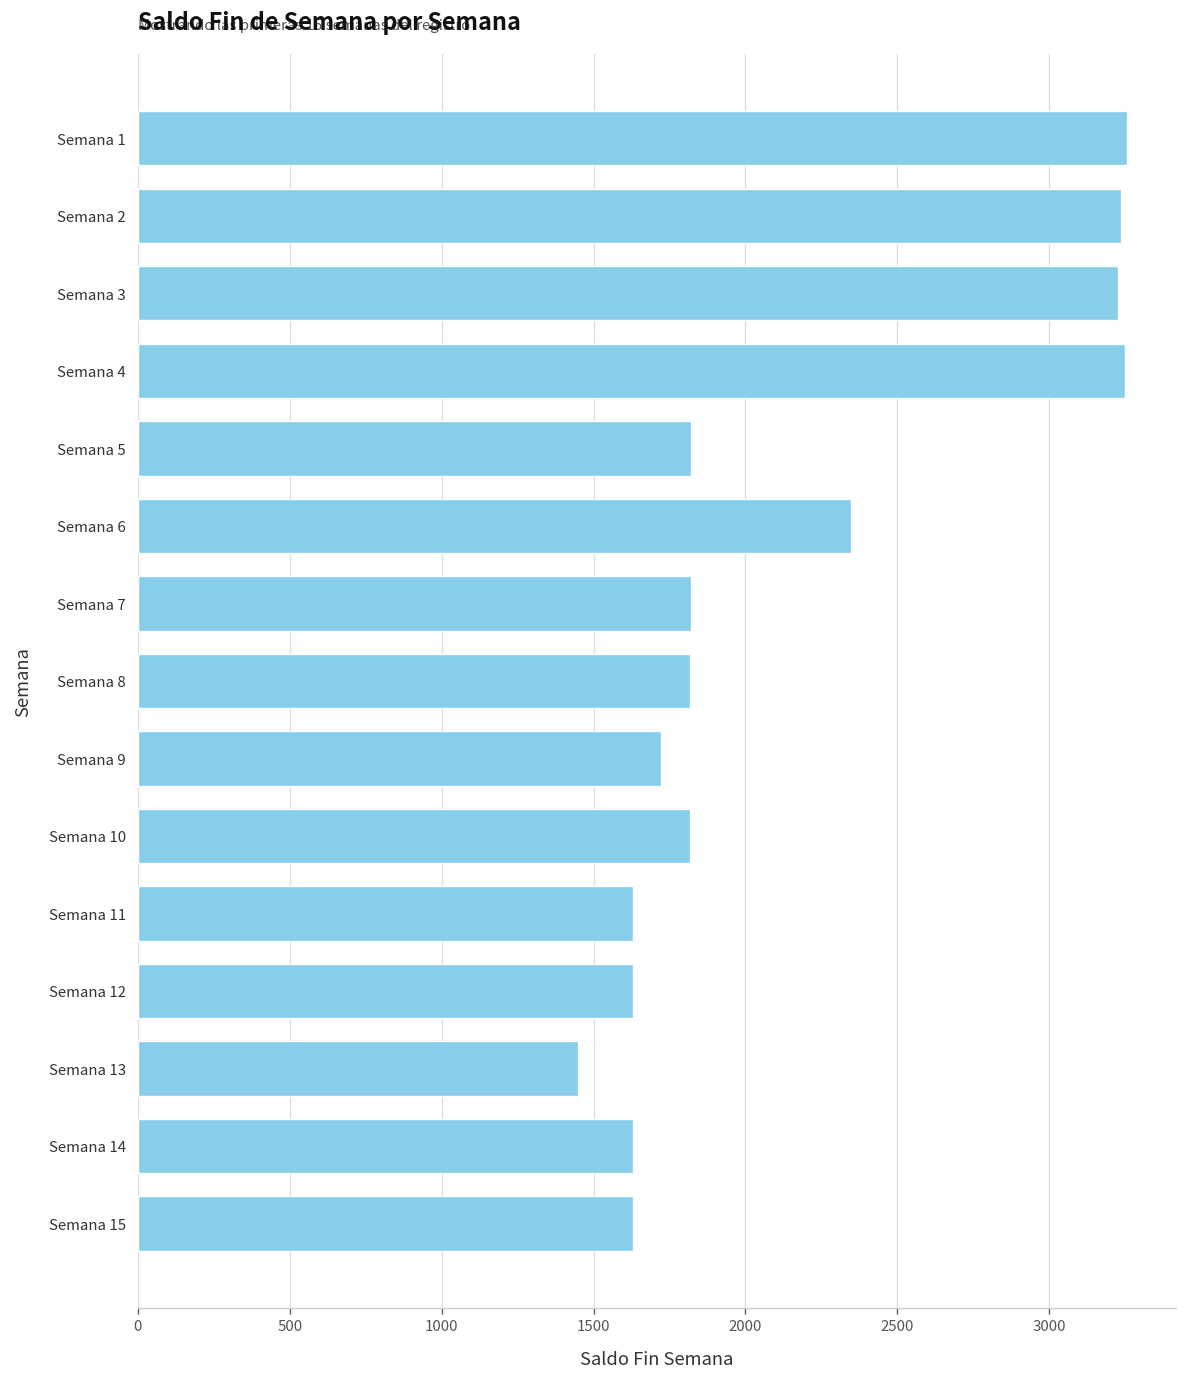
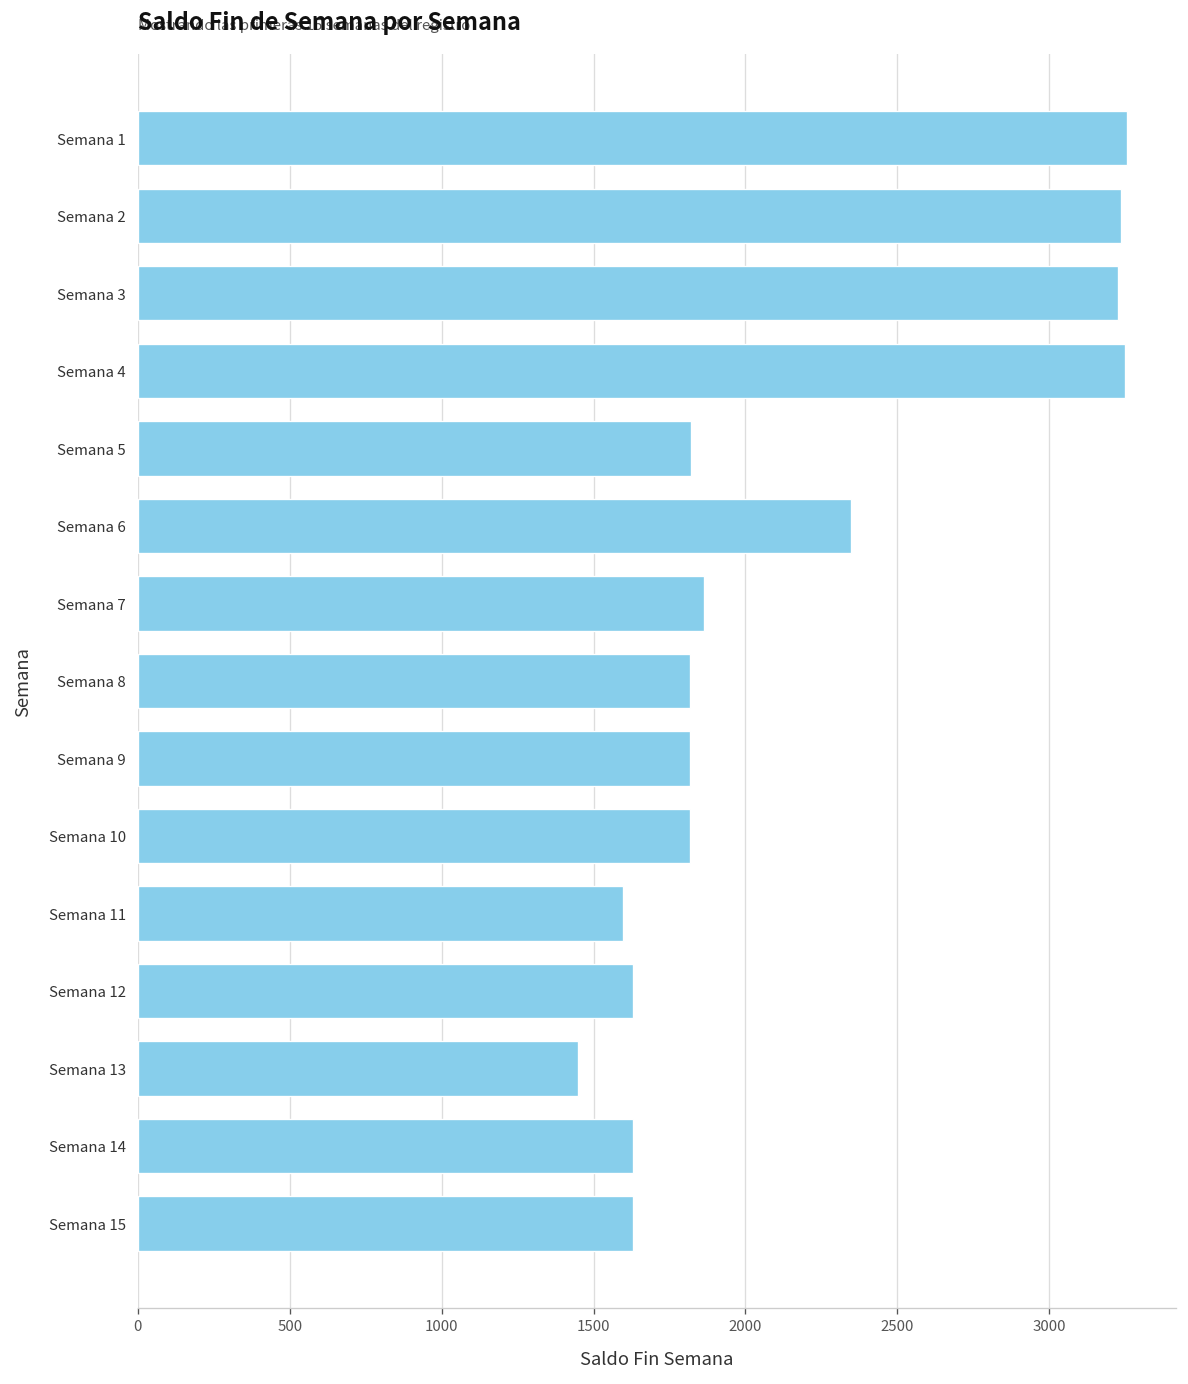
  {
    "Semana 1": 3250,
    "Semana 2": 3240,
    "Semana 3": 3230,
    "Semana 4": 3250,
    "Semana 5": 1820,
    "Semana 6": 2350,
-   "Semana 7": 1820,
+   "Semana 7": 1870,
    "Semana 8": 1820,
-   "Semana 9": 1720,
+   "Semana 9": 1820,
    "Semana 10": 1820,
-   "Semana 11": 1630,
+   "Semana 11": 1600,
    "Semana 12": 1630,
    "Semana 13": 1450,
    "Semana 14": 1630,
    "Semana 15": 1630
  }
